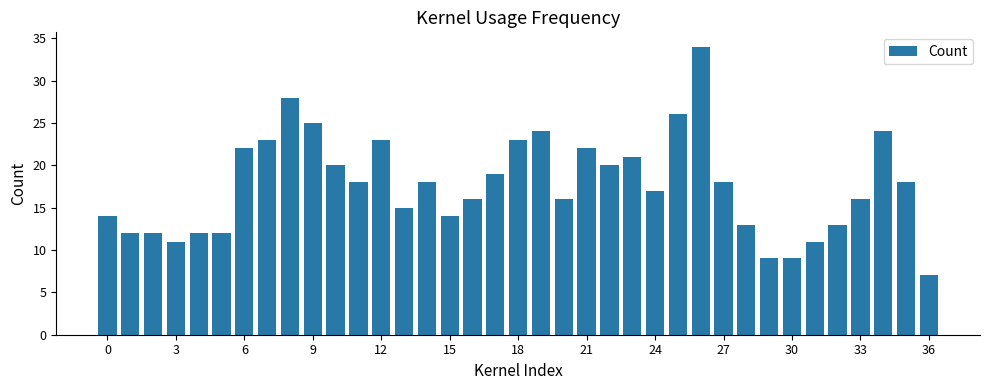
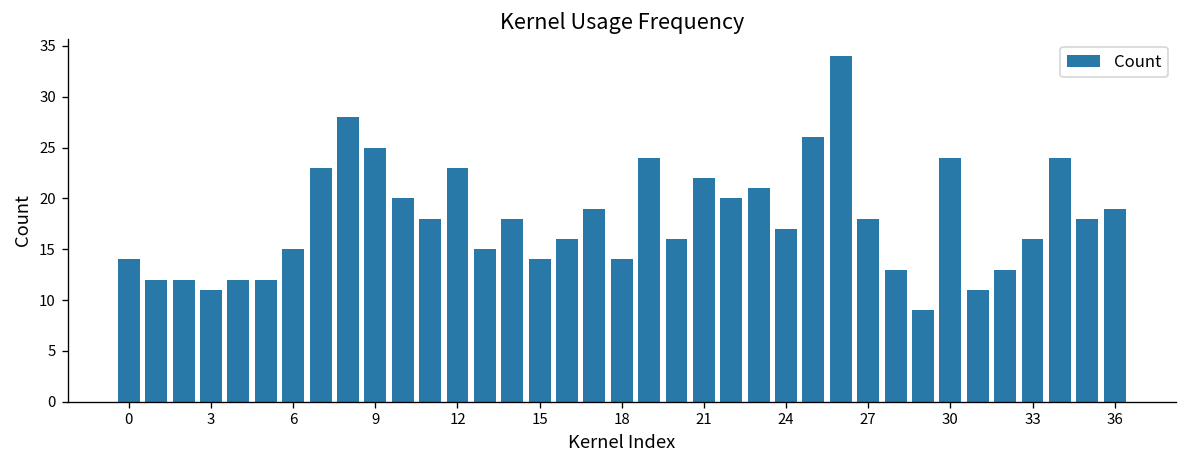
  {
    "0": 14,
    "3": 11,
-   "6": 22,
+   "6": 15,
    "9": 25,
    "12": 23,
    "15": 14,
-   "18": 23,
+   "18": 14,
    "21": 22,
    "24": 17,
    "27": 18,
-   "30": 9,
+   "30": 24,
    "33": 16,
-   "36": 7
+   "36": 19
  }
